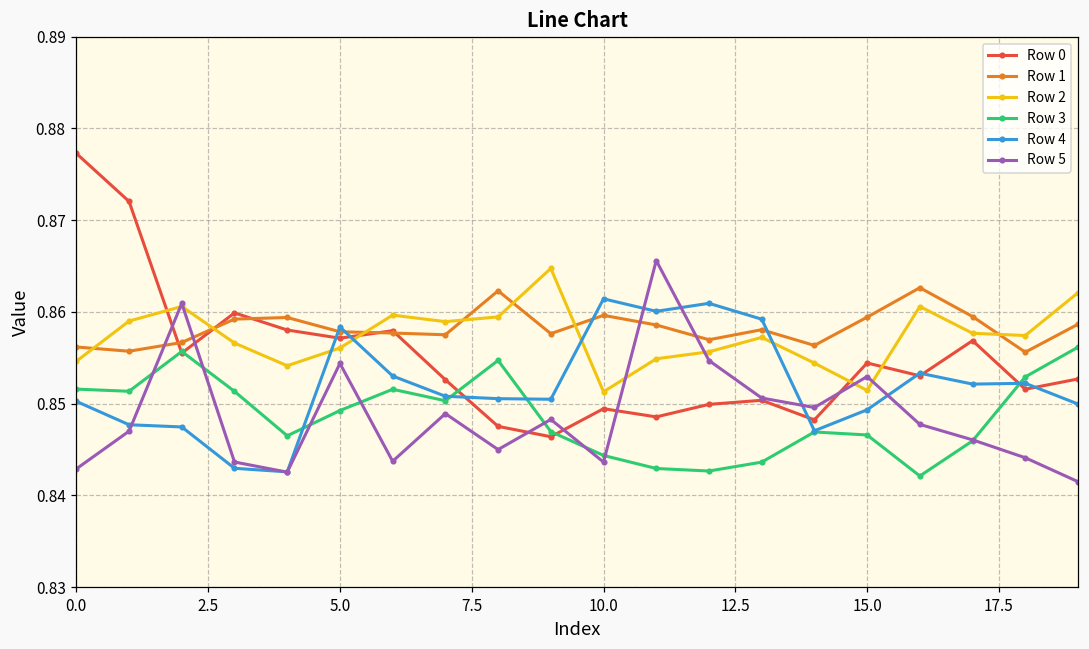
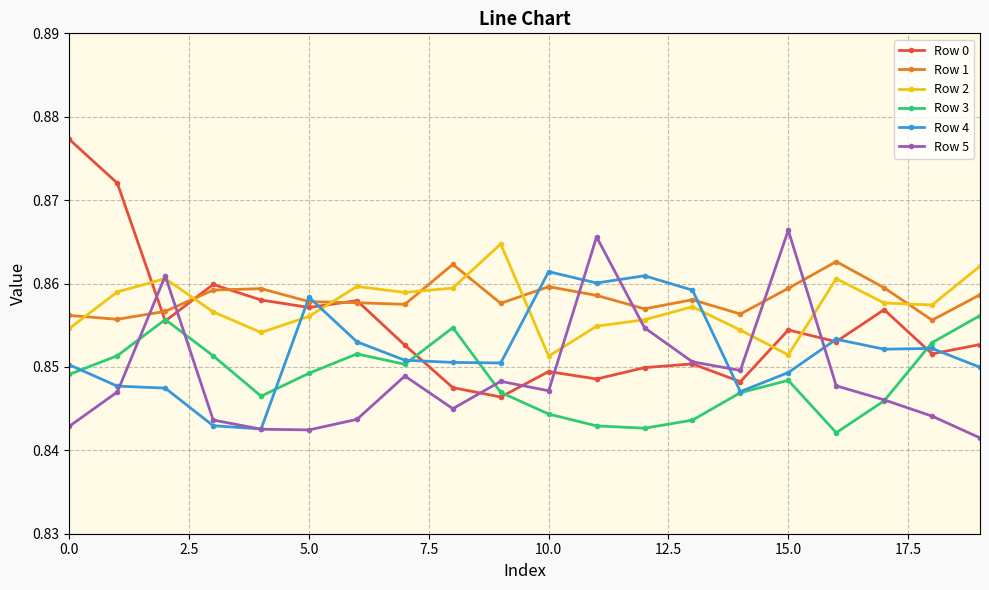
  {
    "Row 2": {
      "0.0": 0.855,
      "5.0": 0.856,
      "10.0": 0.851,
      "15.0": 0.851
    },
    "Row 3": {
-     "0.0": 0.852,
+     "0.0": 0.849,
      "5.0": 0.849,
      "10.0": 0.844,
-     "15.0": 0.847
+     "15.0": 0.848
    },
    "Row 4": {
      "0.0": 0.850,
      "5.0": 0.858,
      "10.0": 0.861,
      "15.0": 0.849
    },
    "Row 5": {
      "0.0": 0.843,
-     "5.0": 0.854,
-     "10.0": 0.844,
-     "15.0": 0.853
+     "5.0": 0.842,
+     "10.0": 0.847,
+     "15.0": 0.866
    }
  }
